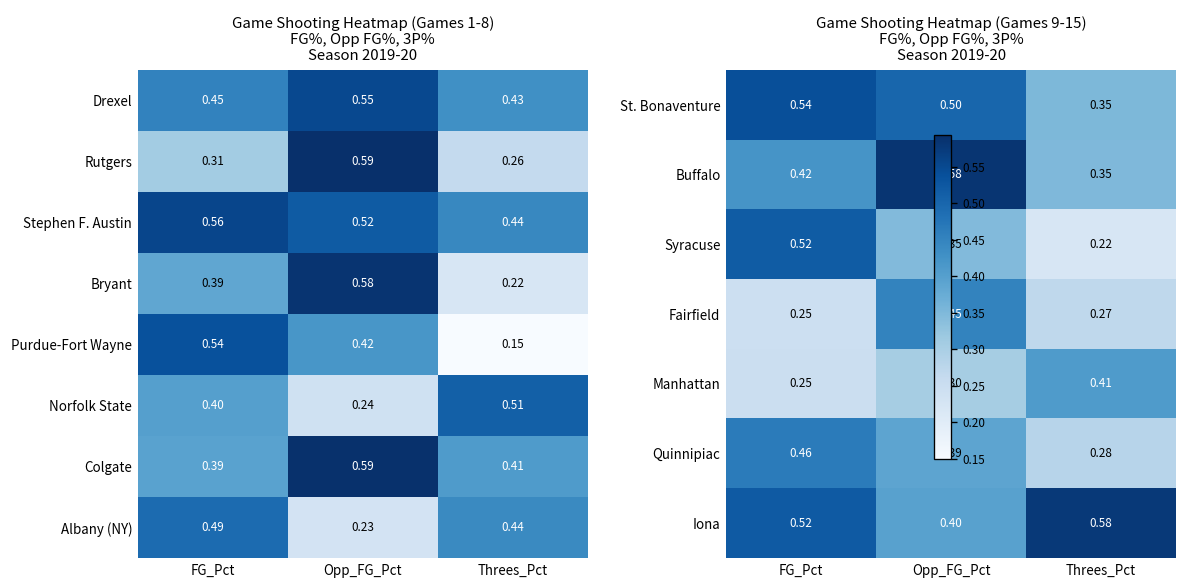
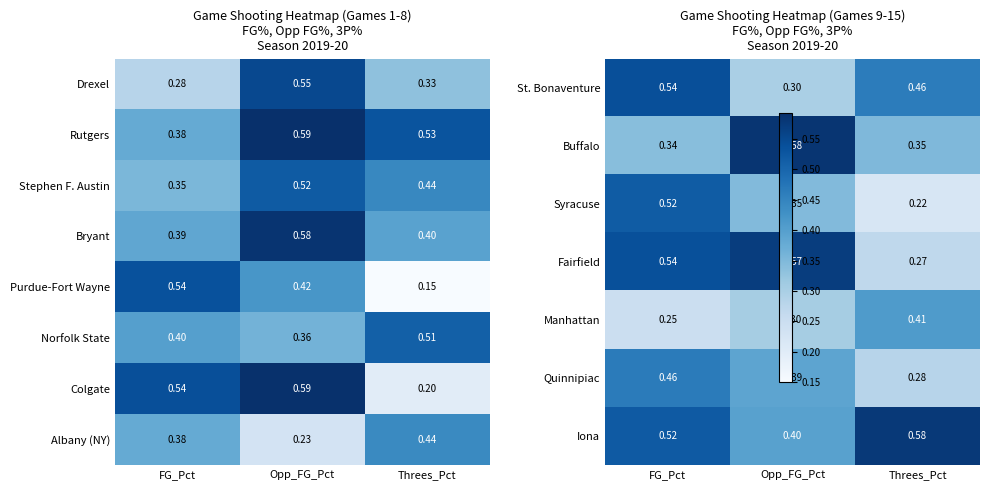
  {
    "Game Shooting Heatmap (Games 1-8) FG%, Opp FG%, 3P% Season 2019-20": {
      "Drexel": {
-       "FG_Pct": 0.45,
+       "FG_Pct": 0.28,
        "Opp_FG_Pct": 0.55,
-       "Threes_Pct": 0.43
+       "Threes_Pct": 0.33
      },
      "Rutgers": {
-       "FG_Pct": 0.31,
+       "FG_Pct": 0.38,
        "Opp_FG_Pct": 0.59,
-       "Threes_Pct": 0.26
+       "Threes_Pct": 0.53
      },
      "Stephen F. Austin": {
-       "FG_Pct": 0.56,
+       "FG_Pct": 0.35,
        "Opp_FG_Pct": 0.52,
        "Threes_Pct": 0.44
      },
      "Bryant": {
        "FG_Pct": 0.39,
        "Opp_FG_Pct": 0.58,
-       "Threes_Pct": 0.22
+       "Threes_Pct": 0.40
      },
      "Purdue-Fort Wayne": {
        "FG_Pct": 0.54,
        "Opp_FG_Pct": 0.42,
        "Threes_Pct": 0.15
      },
      "Norfolk State": {
        "FG_Pct": 0.40,
-       "Opp_FG_Pct": 0.24,
+       "Opp_FG_Pct": 0.36,
        "Threes_Pct": 0.51
      },
      "Colgate": {
-       "FG_Pct": 0.39,
+       "FG_Pct": 0.54,
        "Opp_FG_Pct": 0.59,
-       "Threes_Pct": 0.41
+       "Threes_Pct": 0.20
      },
      "Albany (NY)": {
-       "FG_Pct": 0.49,
+       "FG_Pct": 0.38,
        "Opp_FG_Pct": 0.23,
        "Threes_Pct": 0.44
      }
    },
    "Game Shooting Heatmap (Games 9-15) FG%, Opp FG%, 3P% Season 2019-20": {
      "St. Bonaventure": {
        "FG_Pct": 0.54,
-       "Opp_FG_Pct": 0.50,
-       "Threes_Pct": 0.35
+       "Opp_FG_Pct": 0.30,
+       "Threes_Pct": 0.46
      },
      "Buffalo": {
-       "FG_Pct": 0.42,
+       "FG_Pct": 0.34,
        "Opp_FG_Pct": 0.58,
        "Threes_Pct": 0.35
      },
      "Syracuse": {
        "FG_Pct": 0.52,
        "Opp_FG_Pct": 0.35,
        "Threes_Pct": 0.22
      },
      "Fairfield": {
-       "FG_Pct": 0.25,
-       "Opp_FG_Pct": 0.45,
+       "FG_Pct": 0.54,
+       "Opp_FG_Pct": 0.57,
        "Threes_Pct": 0.27
      },
      "Manhattan": {
        "FG_Pct": 0.25,
        "Opp_FG_Pct": 0.30,
        "Threes_Pct": 0.41
      },
      "Quinnipiac": {
        "FG_Pct": 0.46,
        "Opp_FG_Pct": 0.39,
        "Threes_Pct": 0.28
      },
      "Iona": {
        "FG_Pct": 0.52,
        "Opp_FG_Pct": 0.40,
        "Threes_Pct": 0.58
      }
    }
  }
